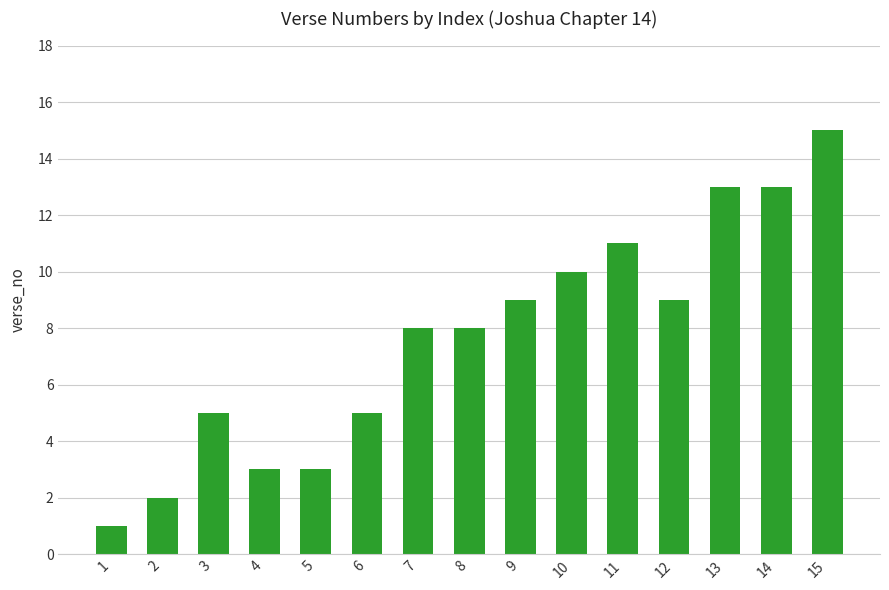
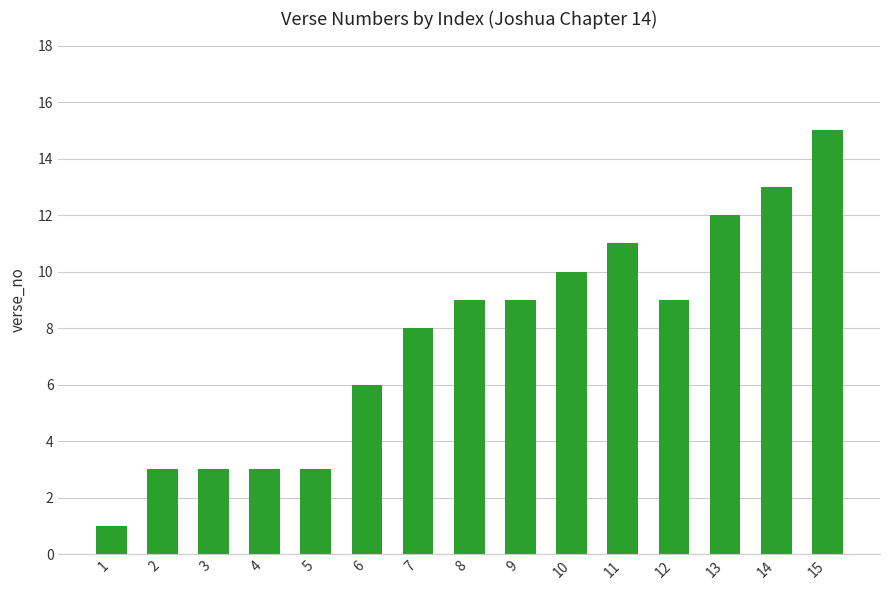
  {
    "1": 1,
-   "2": 2,
-   "3": 5,
+   "2": 3,
+   "3": 3,
    "4": 3,
    "5": 3,
-   "6": 5,
+   "6": 6,
    "7": 8,
-   "8": 8,
+   "8": 9,
    "9": 9,
    "10": 10,
    "11": 11,
    "12": 9,
-   "13": 13,
+   "13": 12,
    "14": 13,
    "15": 15
  }
